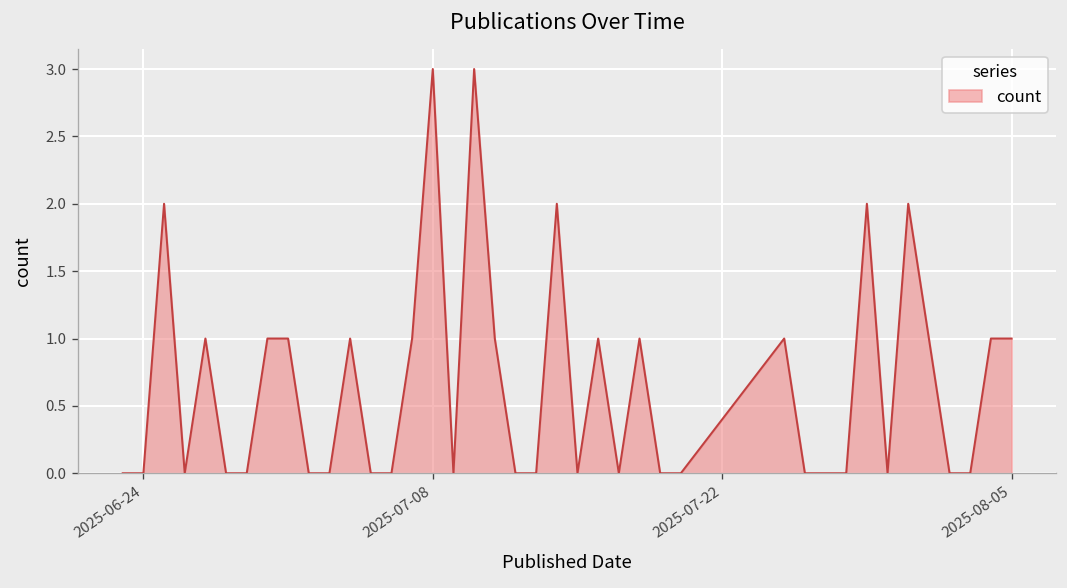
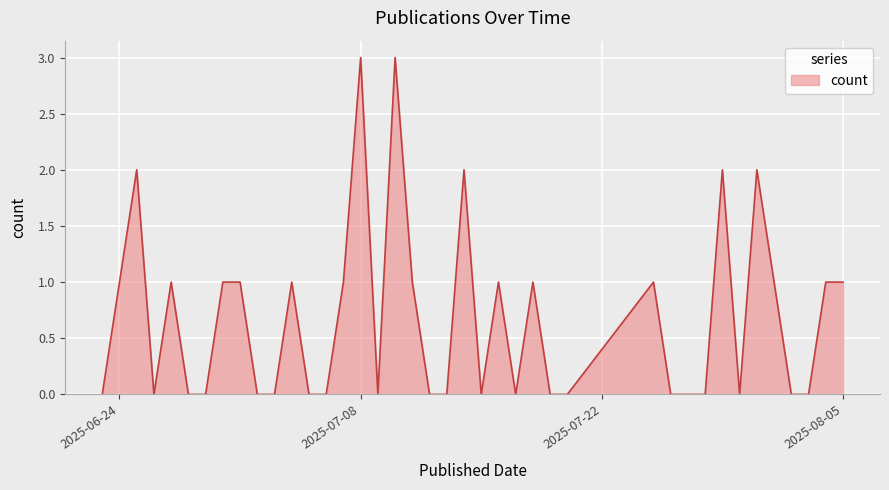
  {
-   "2025-06-24": 0,
+   "2025-06-24": 1,
    "2025-07-08": 3,
    "2025-08-05": 1
  }
